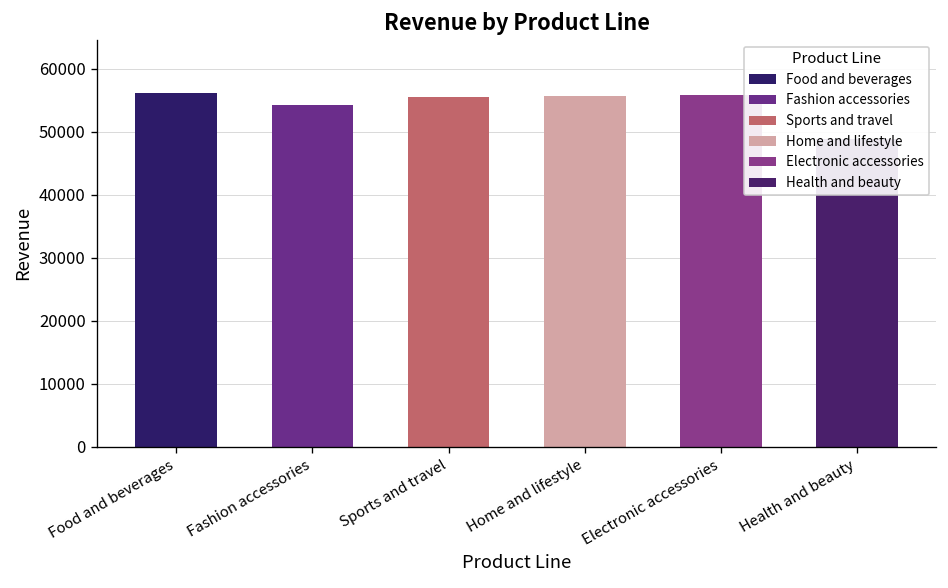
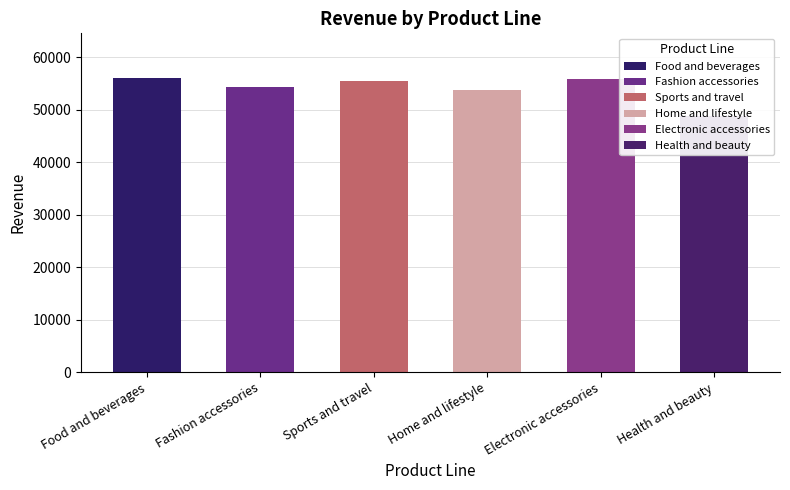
  {
    "Food and beverages": 56000,
    "Fashion accessories": 54000,
    "Sports and travel": 56000,
-   "Home and lifestyle": 56000,
+   "Home and lifestyle": 54000,
    "Electronic accessories": 56000
  }
